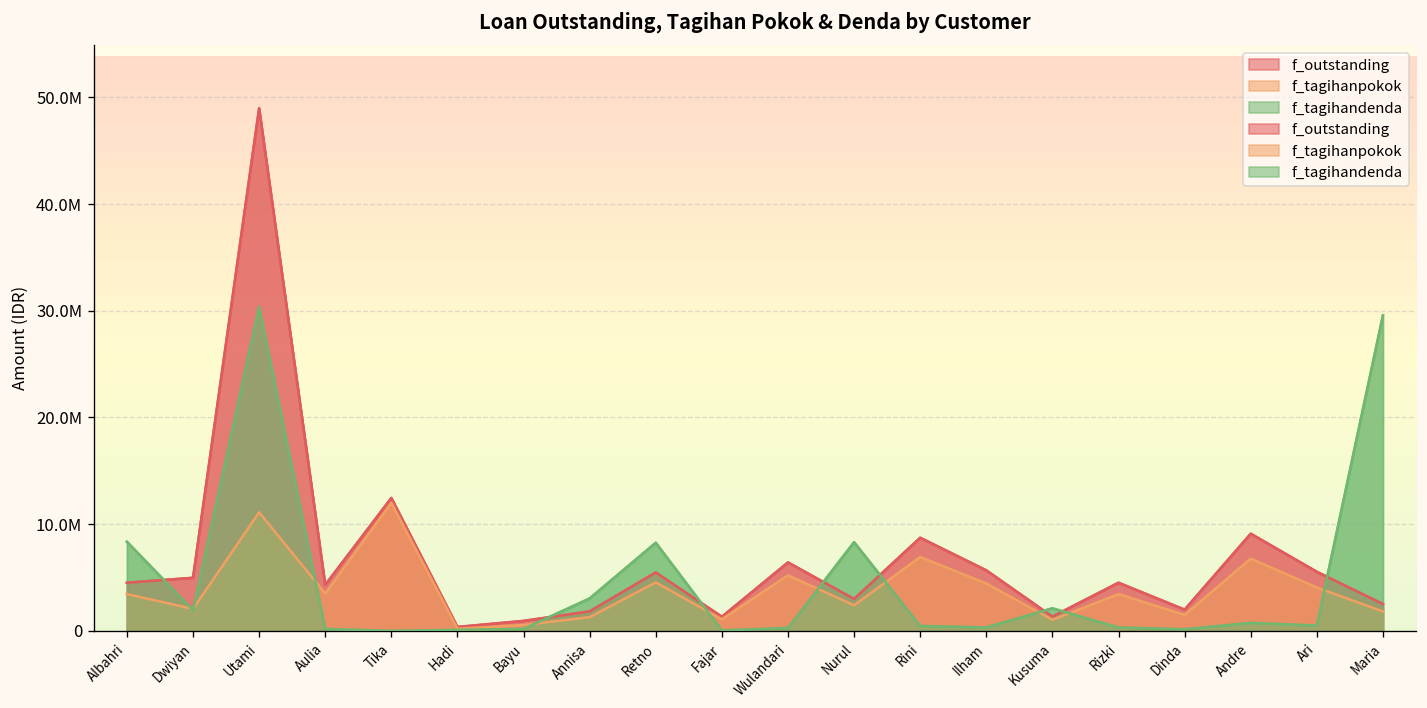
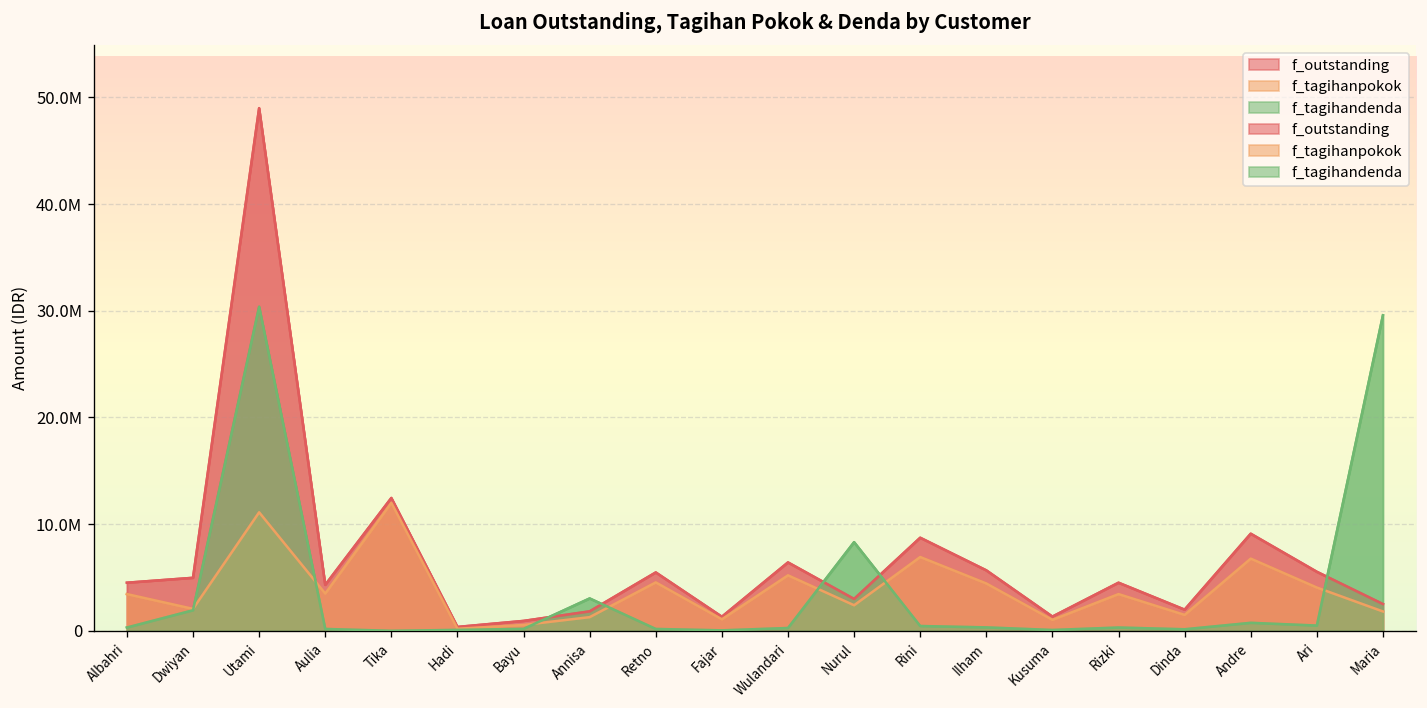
  {
    "f_tagihandenda": {
-     "Albahri": 8000000,
+     "Albahri": 0,
      "Utami": 30000000,
      "Aulia": 0,
      "Tika": 0,
      "Bayu": 0,
      "Annisa": 3000000,
-     "Retno": 8000000,
+     "Retno": 0,
      "Fajar": 0,
      "Wulandari": 0,
      "Nurul": 8000000,
      "Rini": 0,
      "Ilham": 0,
-     "Kusuma": 2000000,
+     "Kusuma": 0,
      "Rizki": 0,
      "Dinda": 0,
      "Andre": 1000000,
      "Ari": 0,
      "Maria": 30000000
    }
  }
